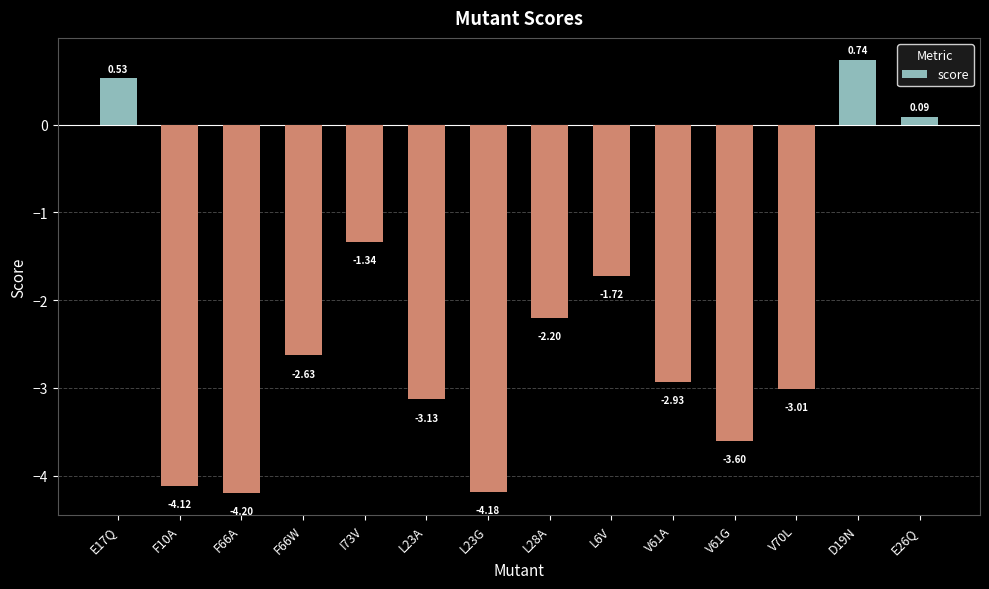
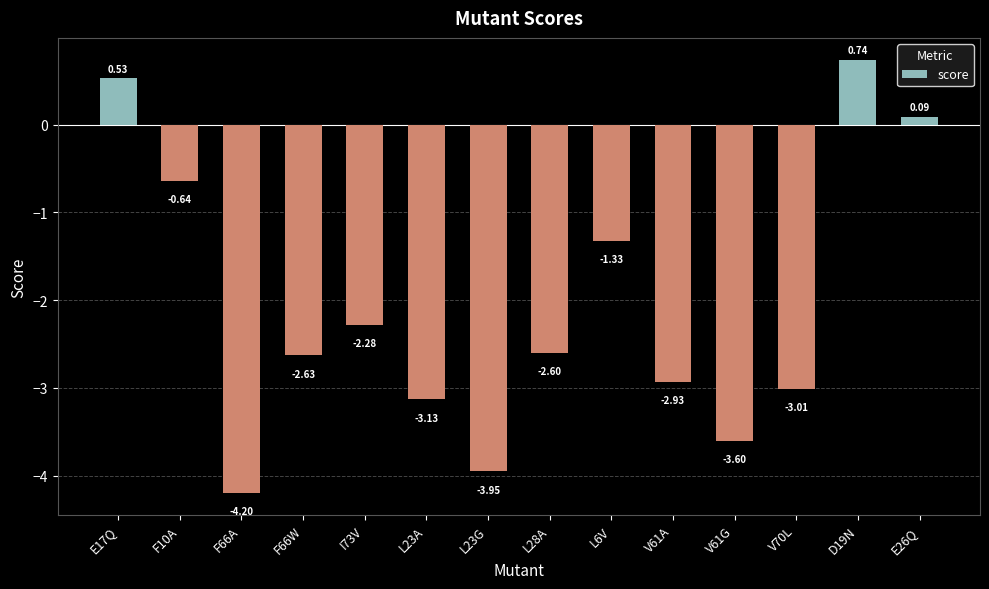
  {
    "E17Q": 0.53,
-   "F10A": -4.12,
+   "F10A": -0.64,
    "F66A": -4.20,
    "F66W": -2.63,
-   "I73V": -1.34,
+   "I73V": -2.28,
    "L23A": -3.13,
-   "L23G": -4.18,
-   "L28A": -2.20,
-   "L6V": -1.72,
+   "L23G": -3.95,
+   "L28A": -2.60,
+   "L6V": -1.33,
    "V61A": -2.93,
    "V61G": -3.60,
    "V70L": -3.01,
    "D19N": 0.74,
    "E26Q": 0.09
  }
